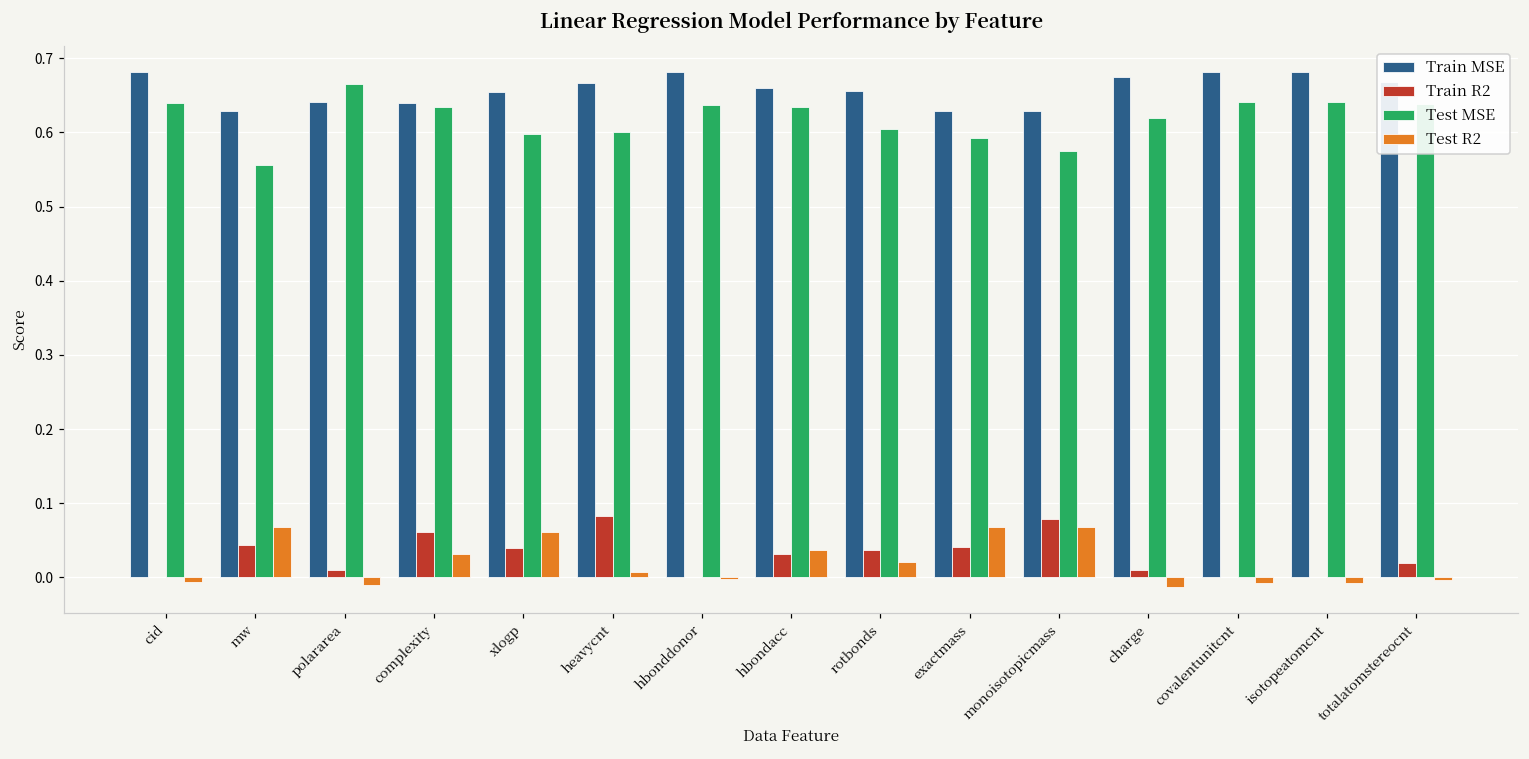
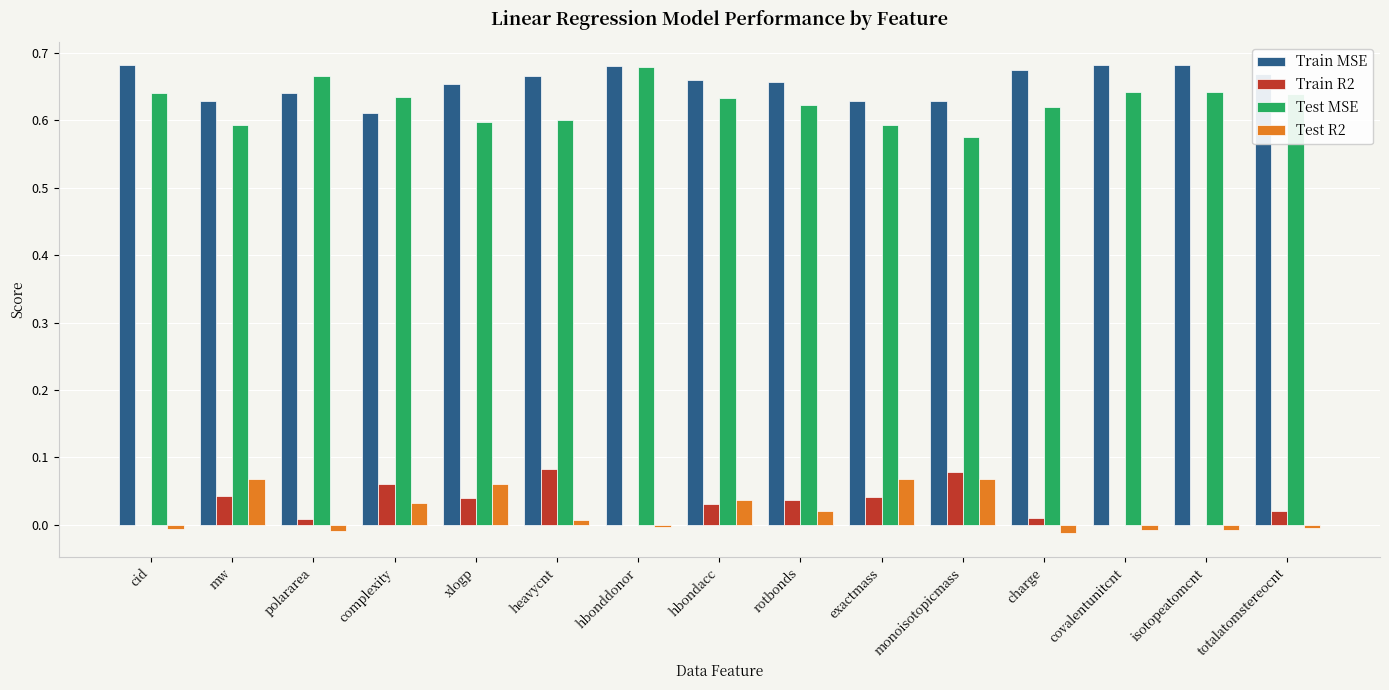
  {
    "Train MSE": {
      "cid": 0.68,
      "mw": 0.63,
      "polararea": 0.64,
-     "complexity": 0.64,
+     "complexity": 0.61,
      "xlogp": 0.65,
      "heavycnt": 0.67,
      "hbonddonor": 0.68,
      "hbondacc": 0.66,
      "rotbonds": 0.66,
      "exactmass": 0.63,
      "monoisotopicmass": 0.63,
      "charge": 0.67,
      "covalentunitcnt": 0.68,
      "isotopeatomcnt": 0.68
    },
    "Train R2": {
      "mw": 0.04,
      "polararea": 0.01,
      "complexity": 0.06,
      "xlogp": 0.04,
      "heavycnt": 0.08,
      "hbondacc": 0.03,
      "rotbonds": 0.04,
      "exactmass": 0.04,
      "monoisotopicmass": 0.08,
      "charge": 0.01,
      "covalentunitcnt": 0.00,
      "isotopeatomcnt": 0.00,
      "totalatomstereocnt": 0.02
    },
    "Test MSE": {
      "cid": 0.64,
-     "mw": 0.56,
+     "mw": 0.59,
      "polararea": 0.67,
      "complexity": 0.63,
      "xlogp": 0.60,
      "heavycnt": 0.60,
-     "hbonddonor": 0.64,
+     "hbonddonor": 0.68,
      "hbondacc": 0.63,
-     "rotbonds": 0.60,
+     "rotbonds": 0.62,
      "exactmass": 0.59,
      "monoisotopicmass": 0.57,
      "charge": 0.62,
      "covalentunitcnt": 0.64,
      "isotopeatomcnt": 0.64
    },
    "Test R2": {
      "cid": -0.01,
      "mw": 0.07,
      "polararea": -0.01,
      "complexity": 0.03,
      "xlogp": 0.06,
      "heavycnt": 0.01,
      "hbondacc": 0.04,
      "rotbonds": 0.02,
      "exactmass": 0.07,
      "monoisotopicmass": 0.07,
      "charge": -0.01,
      "covalentunitcnt": -0.01,
      "isotopeatomcnt": -0.01,
      "totalatomstereocnt": 0.00
    }
  }
